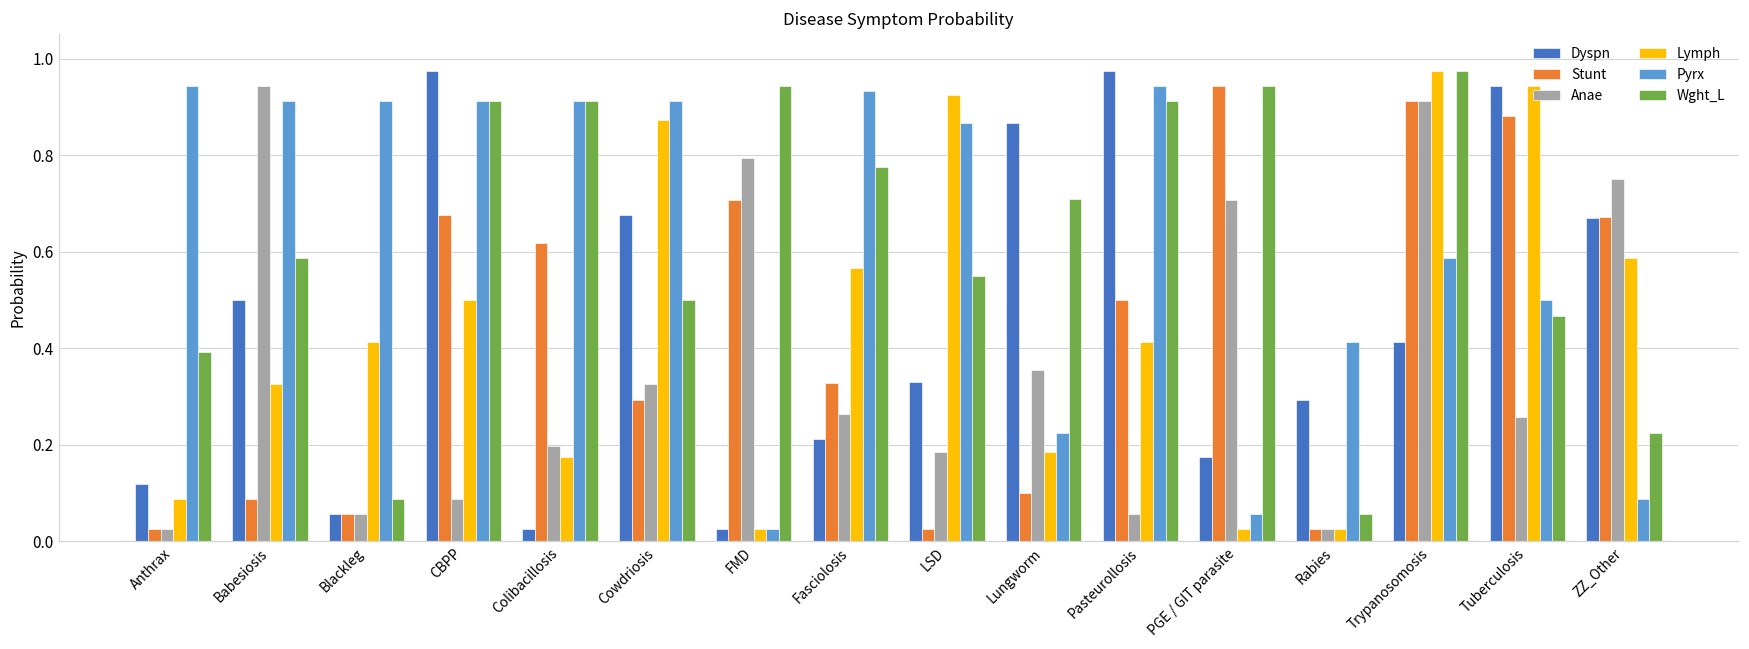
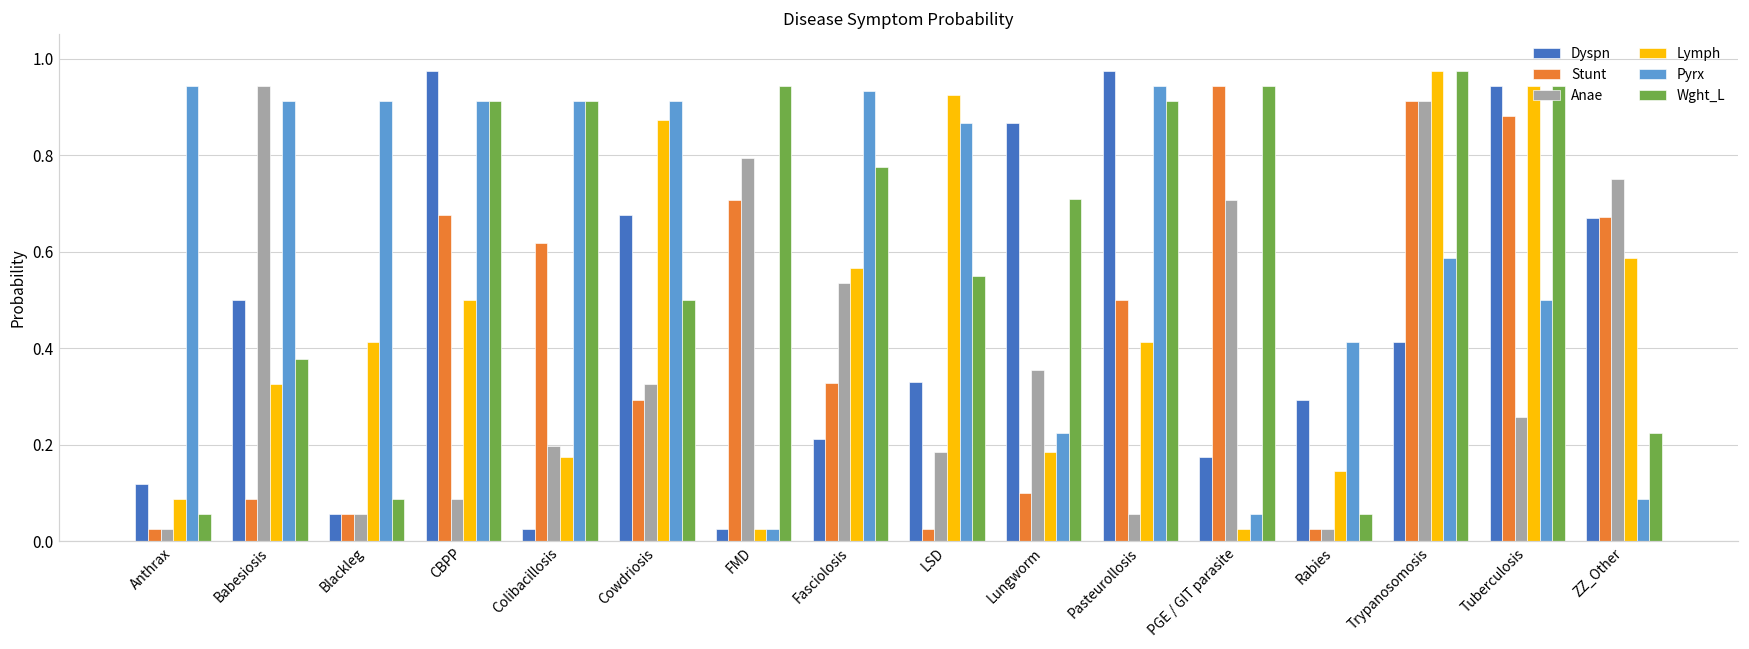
  {
    "Stunt": {
      "Anthrax": 0.03,
      "Babesiosis": 0.09,
      "Blackleg": 0.06,
      "CBPP": 0.68,
      "Colibacillosis": 0.62,
      "Cowdriosis": 0.29,
      "FMD": 0.71,
      "Fasciolosis": 0.33,
      "LSD": 0.03,
      "Lungworm": 0.10,
      "Pasteurollosis": 0.50,
      "PGE / GIT parasite": 0.94,
      "Rabies": 0.03,
      "Trypanosomosis": 0.91,
      "Tuberculosis": 0.88,
      "ZZ_Other": 0.67
    },
    "Anae": {
      "Anthrax": 0.03,
      "Babesiosis": 0.94,
      "Blackleg": 0.06,
      "CBPP": 0.09,
      "Colibacillosis": 0.20,
      "Cowdriosis": 0.33,
      "FMD": 0.79,
-     "Fasciolosis": 0.26,
+     "Fasciolosis": 0.54,
      "LSD": 0.19,
      "Lungworm": 0.36,
      "Pasteurollosis": 0.06,
      "PGE / GIT parasite": 0.71,
      "Rabies": 0.03,
      "Trypanosomosis": 0.91,
      "Tuberculosis": 0.26,
      "ZZ_Other": 0.75
    },
    "Lymph": {
      "Anthrax": 0.09,
      "Babesiosis": 0.33,
      "Blackleg": 0.41,
      "CBPP": 0.50,
      "Colibacillosis": 0.18,
      "Cowdriosis": 0.87,
      "FMD": 0.03,
      "Fasciolosis": 0.57,
      "LSD": 0.92,
      "Lungworm": 0.19,
      "Pasteurollosis": 0.41,
      "PGE / GIT parasite": 0.03,
-     "Rabies": 0.03,
+     "Rabies": 0.15,
      "Trypanosomosis": 0.98,
      "Tuberculosis": 0.94,
      "ZZ_Other": 0.59
    },
    "Wght_L": {
-     "Anthrax": 0.39,
-     "Babesiosis": 0.59,
+     "Anthrax": 0.06,
+     "Babesiosis": 0.38,
      "Blackleg": 0.09,
      "CBPP": 0.91,
      "Colibacillosis": 0.91,
      "Cowdriosis": 0.50,
      "FMD": 0.94,
      "Fasciolosis": 0.78,
      "LSD": 0.55,
      "Lungworm": 0.71,
      "Pasteurollosis": 0.91,
      "PGE / GIT parasite": 0.94,
      "Rabies": 0.06,
      "Trypanosomosis": 0.98,
-     "Tuberculosis": 0.47,
+     "Tuberculosis": 0.94,
      "ZZ_Other": 0.23
    }
  }
